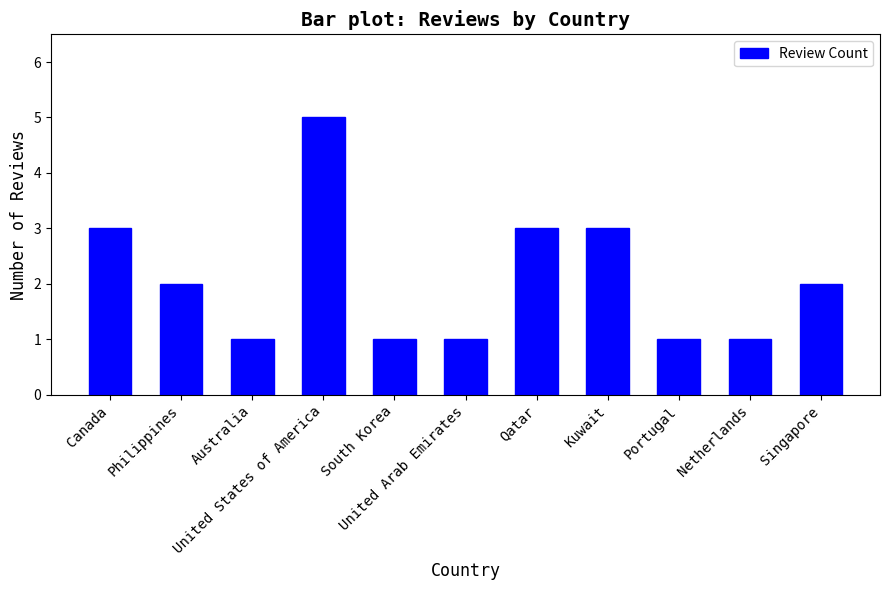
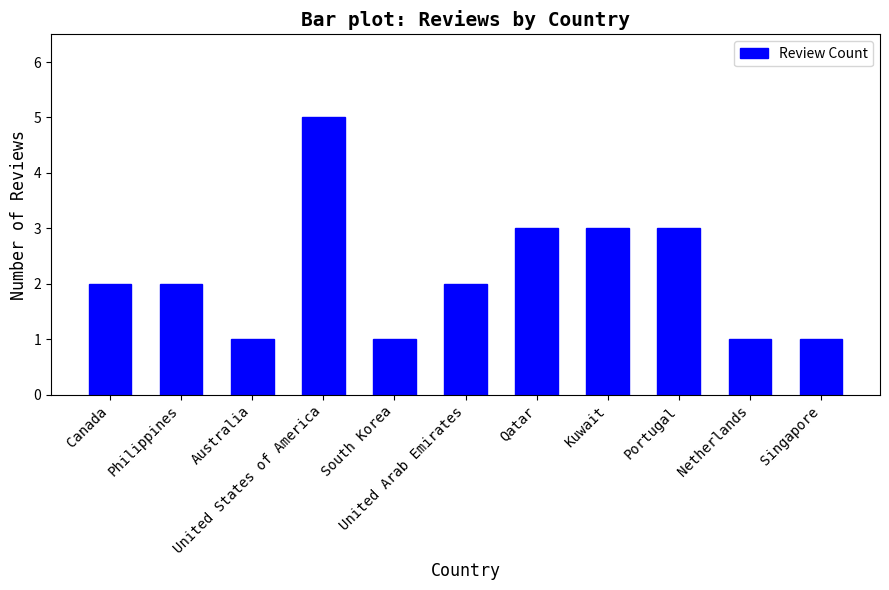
  {
-   "Canada": 3,
+   "Canada": 2,
    "Philippines": 2,
    "Australia": 1,
    "United States of America": 5,
    "South Korea": 1,
-   "United Arab Emirates": 1,
+   "United Arab Emirates": 2,
    "Qatar": 3,
    "Kuwait": 3,
-   "Portugal": 1,
+   "Portugal": 3,
    "Netherlands": 1,
-   "Singapore": 2
+   "Singapore": 1
  }
